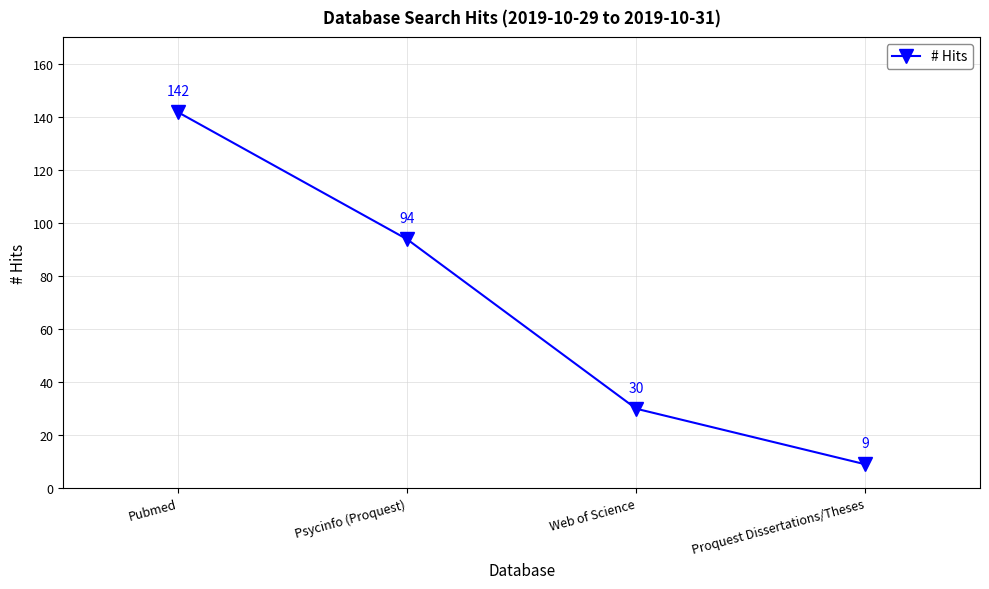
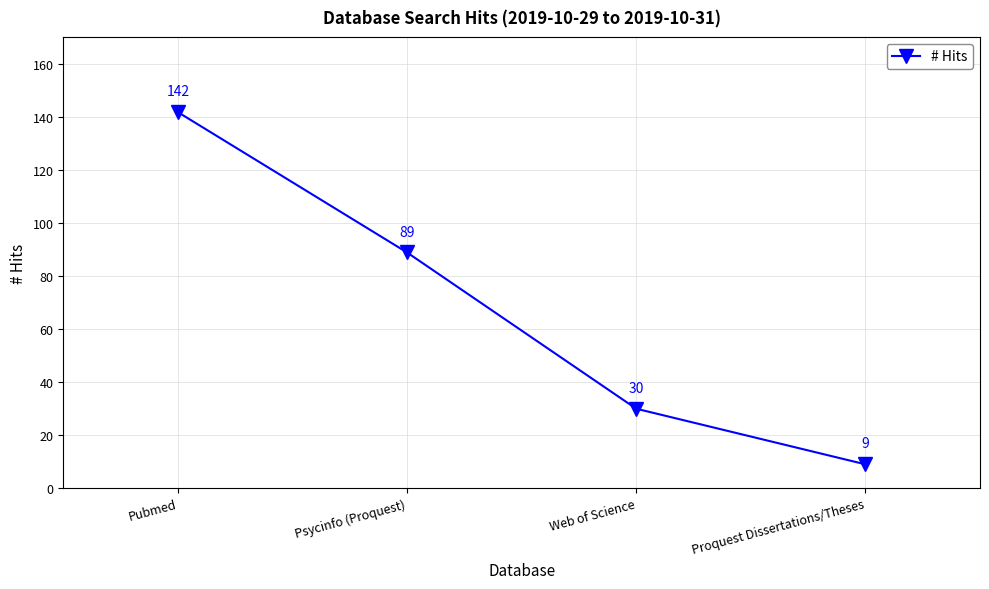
  {
    "Pubmed": 142,
-   "Psycinfo (Proquest)": 94,
+   "Psycinfo (Proquest)": 89,
    "Web of Science": 30,
    "Proquest Dissertations/Theses": 9
  }
